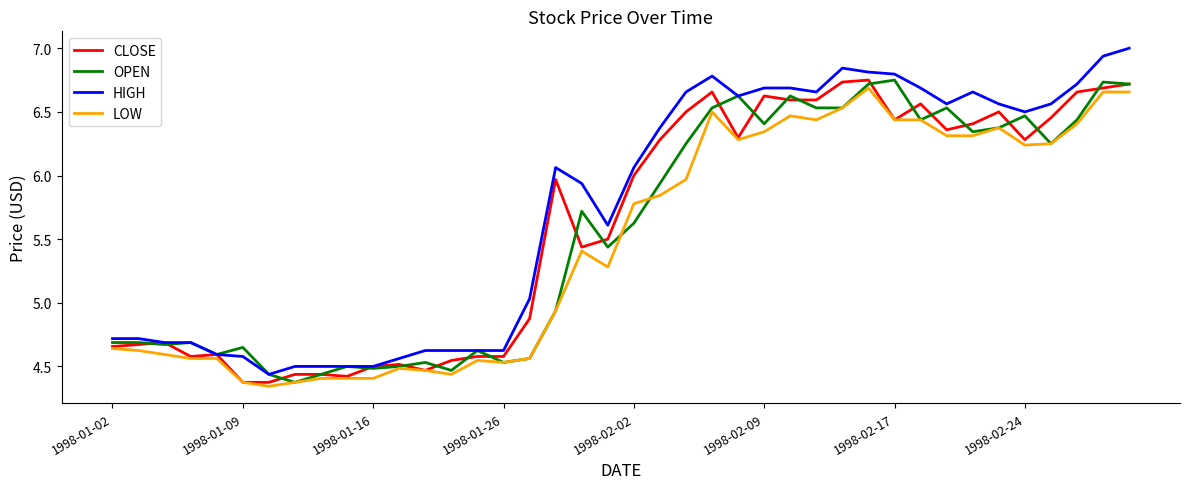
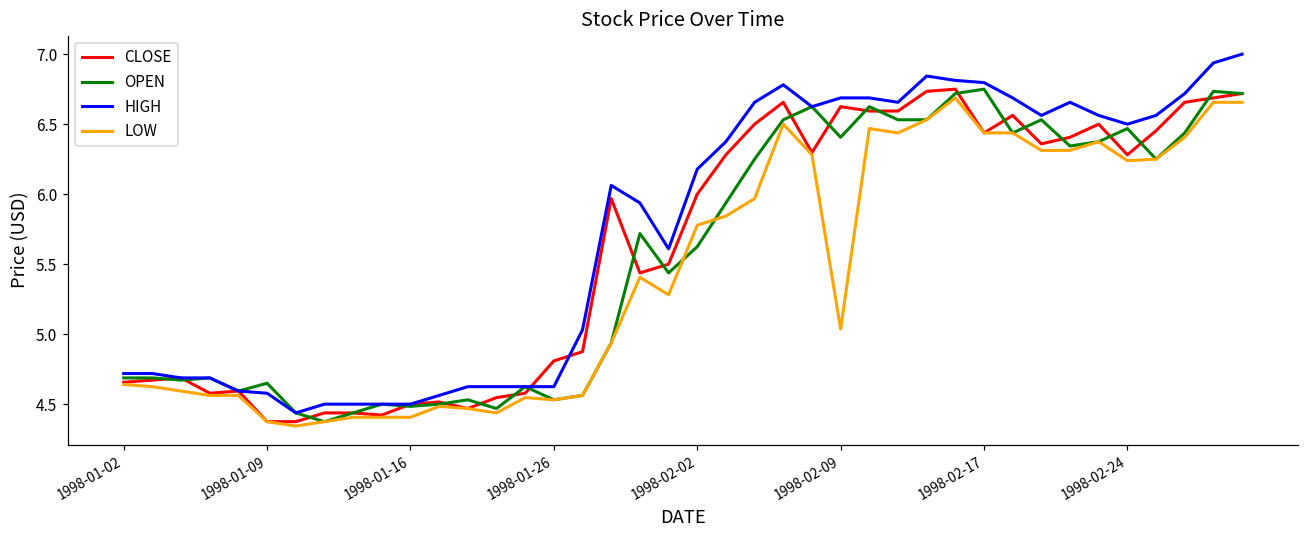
  {
    "CLOSE": {
-     "1998-01-26": 4.58,
+     "1998-01-26": 4.81,
      "1998-02-02": 6.00,
      "1998-02-09": 6.63,
      "1998-02-24": 6.28
    },
    "OPEN": {
      "1998-01-02": 4.69,
      "1998-01-09": 4.65,
      "1998-02-02": 5.63,
      "1998-02-09": 6.41,
      "1998-02-17": 6.75,
      "1998-02-24": 6.47
    },
    "HIGH": {
      "1998-01-02": 4.72,
      "1998-01-09": 4.58,
      "1998-01-26": 4.63,
-     "1998-02-02": 6.06,
+     "1998-02-02": 6.18,
      "1998-02-09": 6.69,
      "1998-02-17": 6.80,
      "1998-02-24": 6.50
    },
    "LOW": {
      "1998-01-16": 4.41,
      "1998-02-02": 5.78,
-     "1998-02-09": 6.34,
+     "1998-02-09": 5.04,
      "1998-02-24": 6.24
    }
  }
